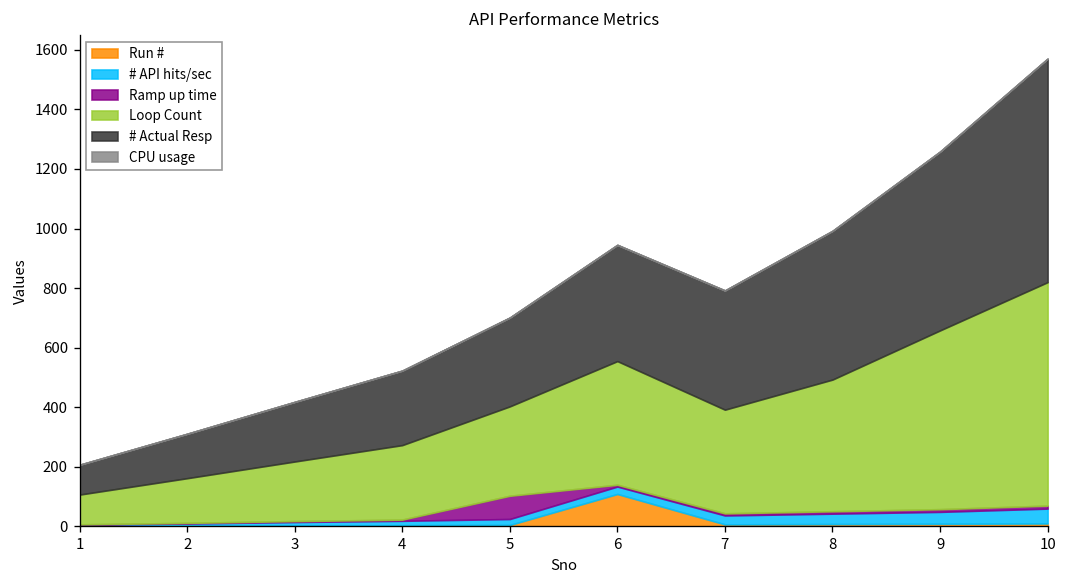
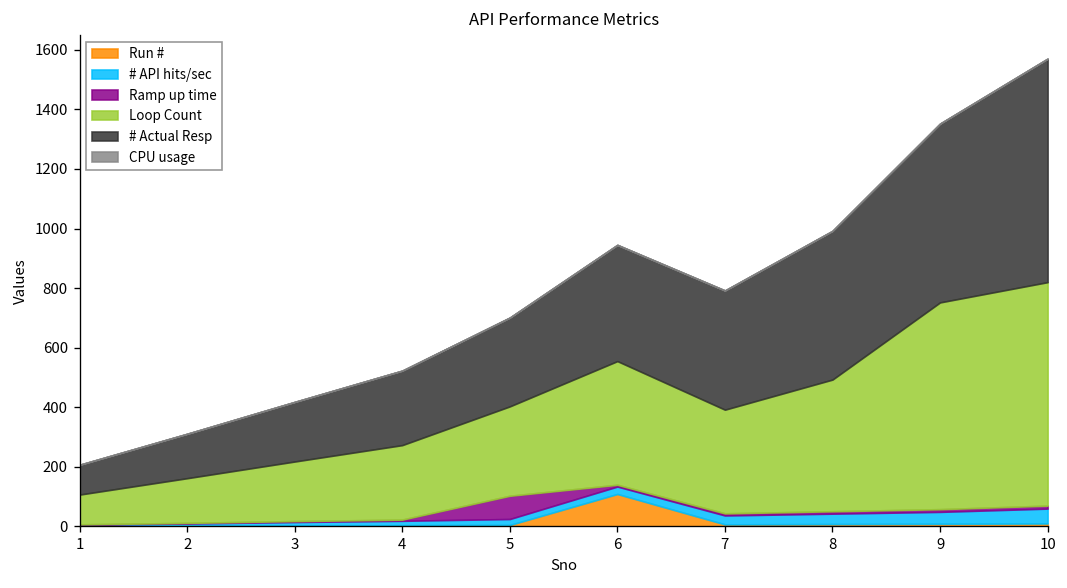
  {
    "Run #": {
      "6": 110
    },
    "# API hits/sec": {
      "5": 20
    },
    "Ramp up time": {
      "5": 80
    },
    "Loop Count": {
      "1": 100,
      "2": 150,
      "3": 200,
      "4": 250,
      "5": 300,
      "6": 420,
      "7": 350,
      "8": 440,
-     "9": 600,
+     "9": 690,
      "10": 750
    },
    "CPU usage": {
      "1": 100,
      "2": 150,
      "3": 200,
      "4": 250,
      "5": 300,
      "6": 390,
      "7": 400,
      "8": 500,
      "9": 600,
      "10": 750
    }
  }
